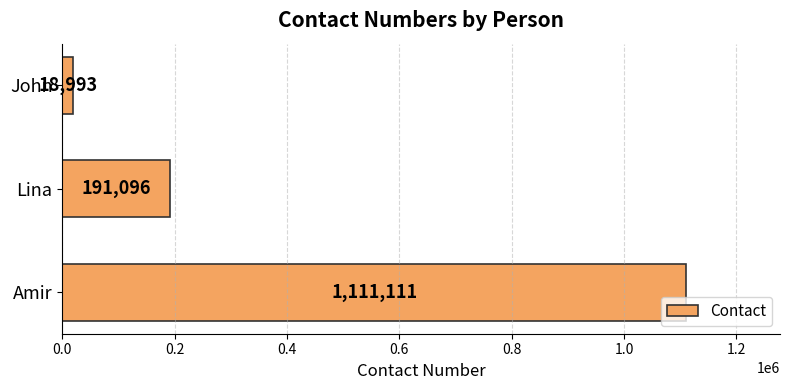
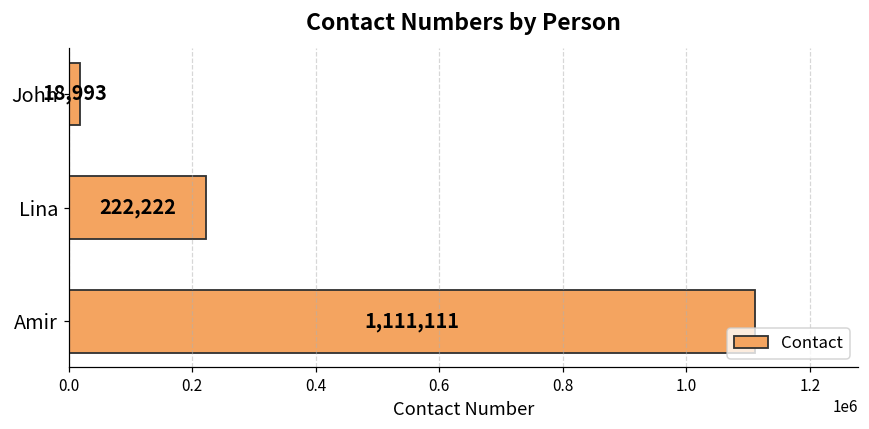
  {
    "John": "18,993",
-   "Lina": "191,096",
+   "Lina": "222,222",
    "Amir": "1,111,111"
  }
